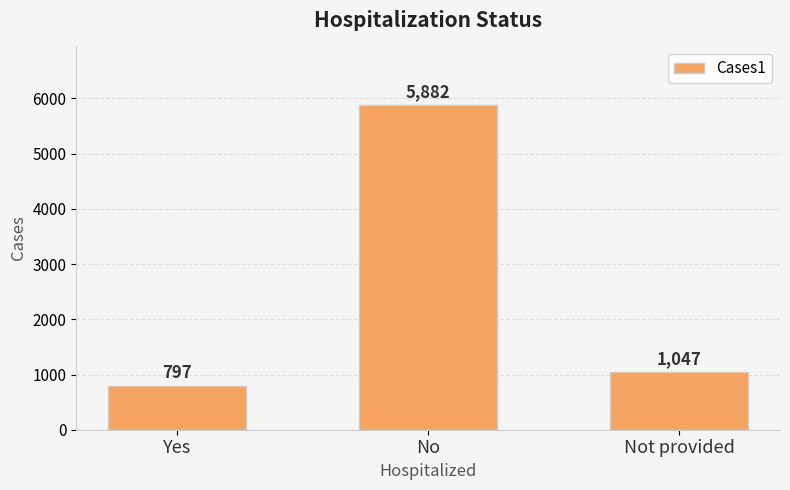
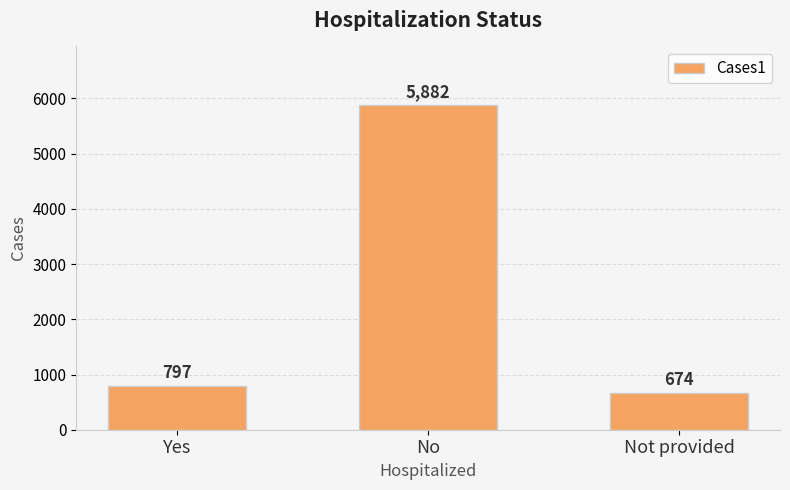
  {
    "Yes": "797",
    "No": "5,882",
-   "Not provided": "1,047"
+   "Not provided": "674"
  }
